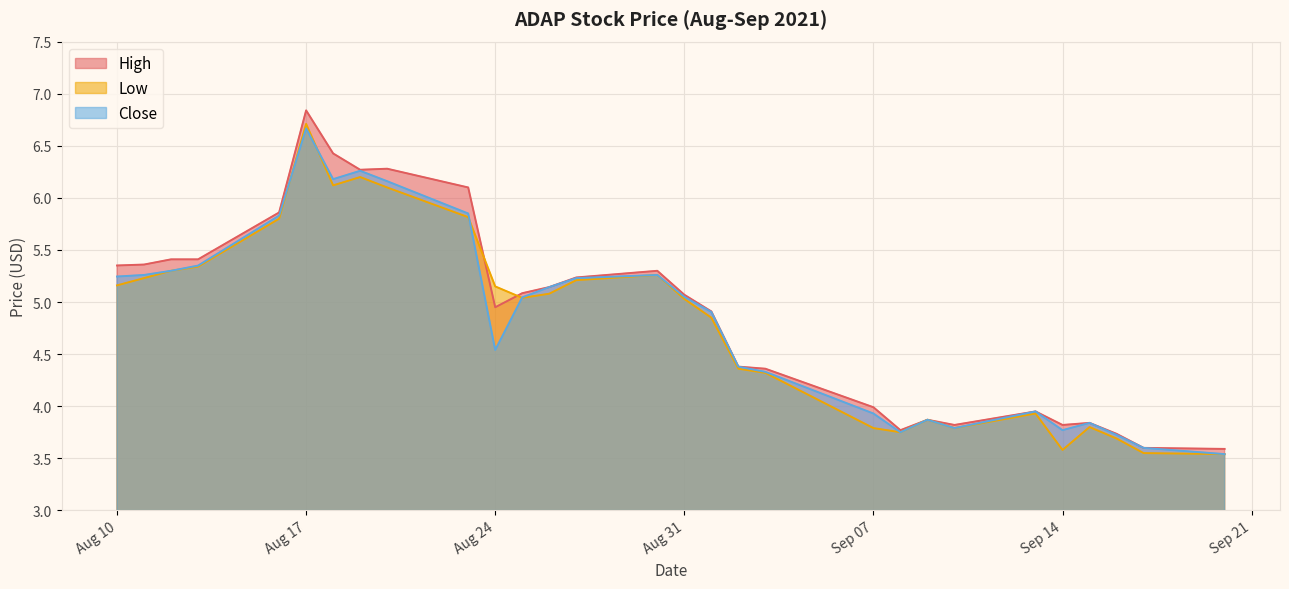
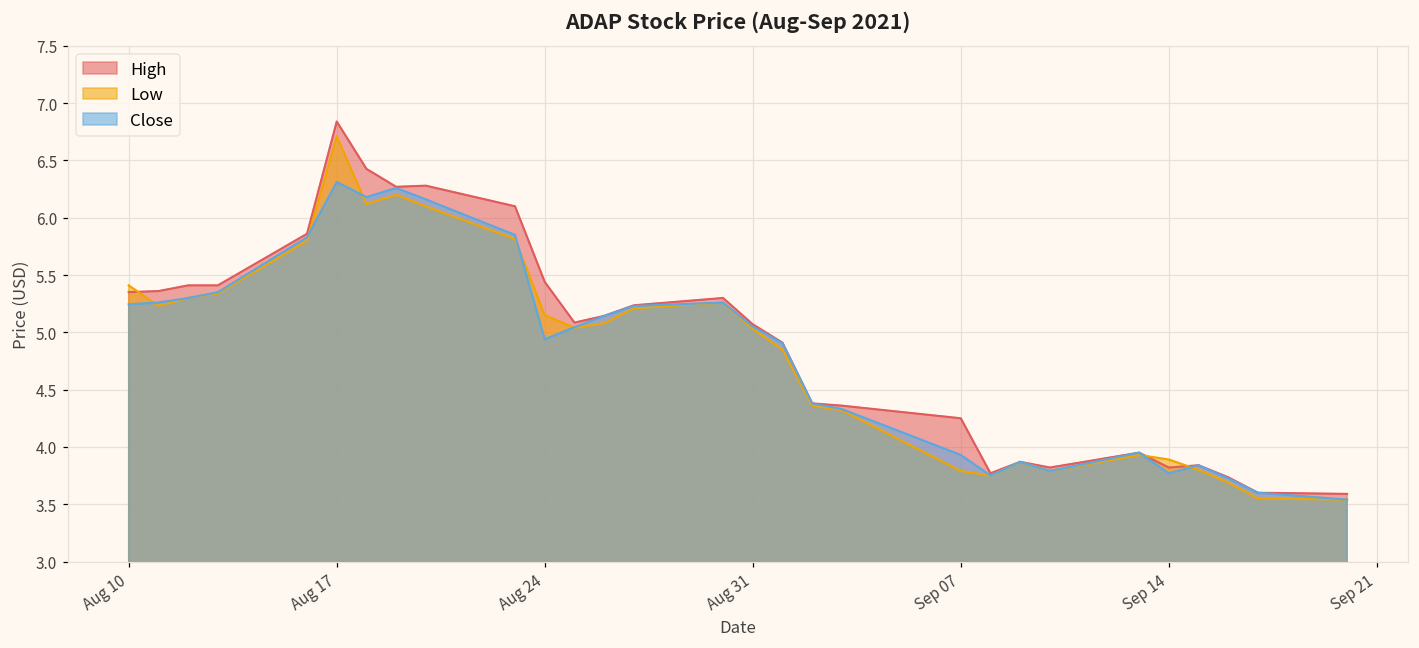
  {
    "High": {
      "Aug 10": 5.35,
      "Aug 17": 6.84,
-     "Aug 24": 4.95,
-     "Sep 07": 3.99,
+     "Aug 24": 5.44,
+     "Sep 07": 4.25,
      "Sep 14": 3.82
    },
    "Low": {
-     "Aug 10": 5.16,
+     "Aug 10": 5.41,
      "Aug 17": 6.71,
      "Aug 24": 5.15,
      "Sep 07": 3.79,
-     "Sep 14": 3.58
+     "Sep 14": 3.89
    },
    "Close": {
      "Aug 10": 5.25,
-     "Aug 17": 6.67,
-     "Aug 24": 4.54,
+     "Aug 17": 6.31,
+     "Aug 24": 4.94,
      "Sep 07": 3.93,
      "Sep 14": 3.77
    }
  }
